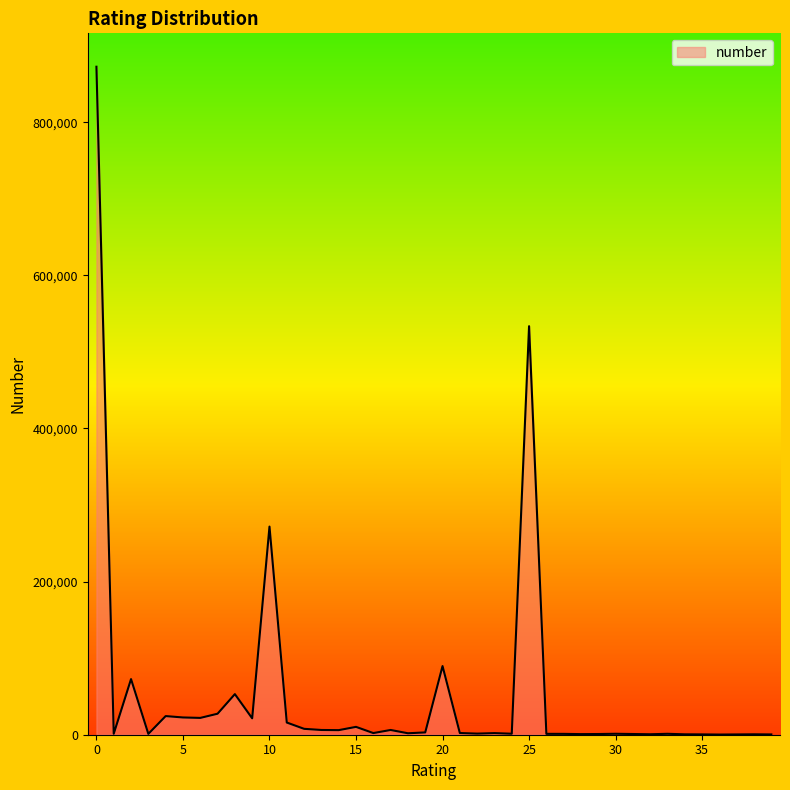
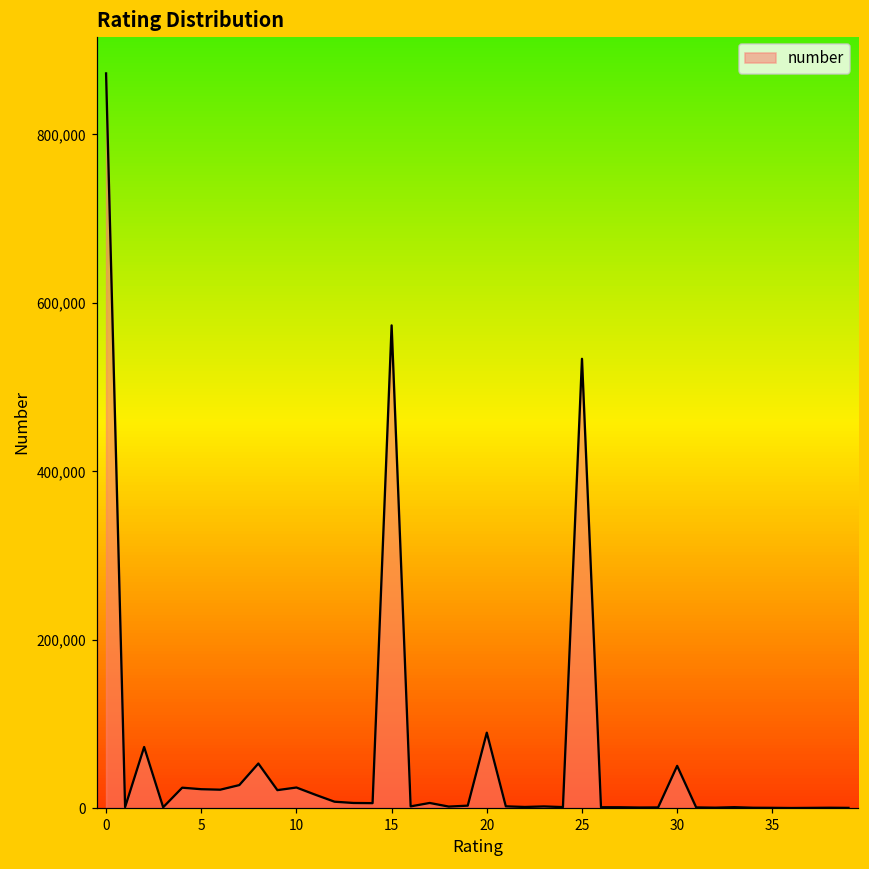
  {
    "0": "870,000",
    "5": "20,000",
-   "10": "270,000",
-   "15": "10,000",
+   "10": "20,000",
+   "15": "570,000",
    "20": "90,000",
    "25": "530,000",
-   "30": "0",
+   "30": "50,000",
    "35": "0"
  }
